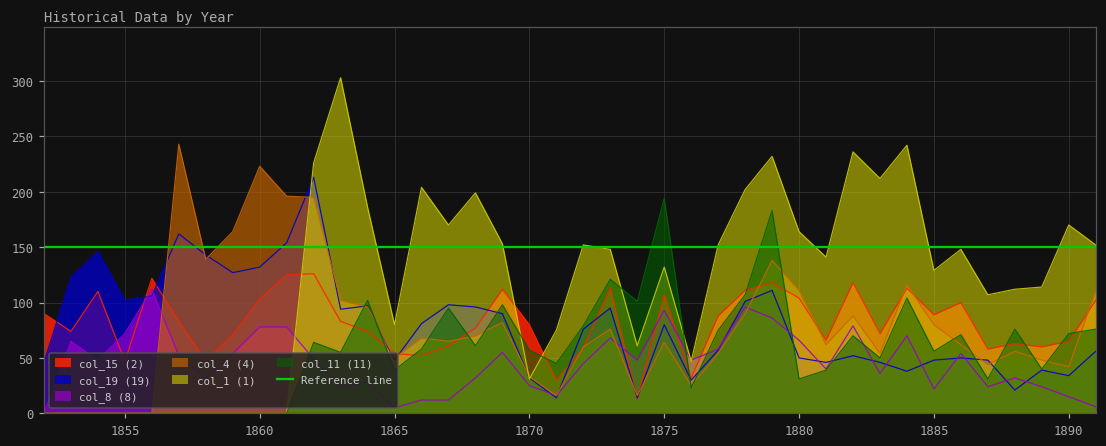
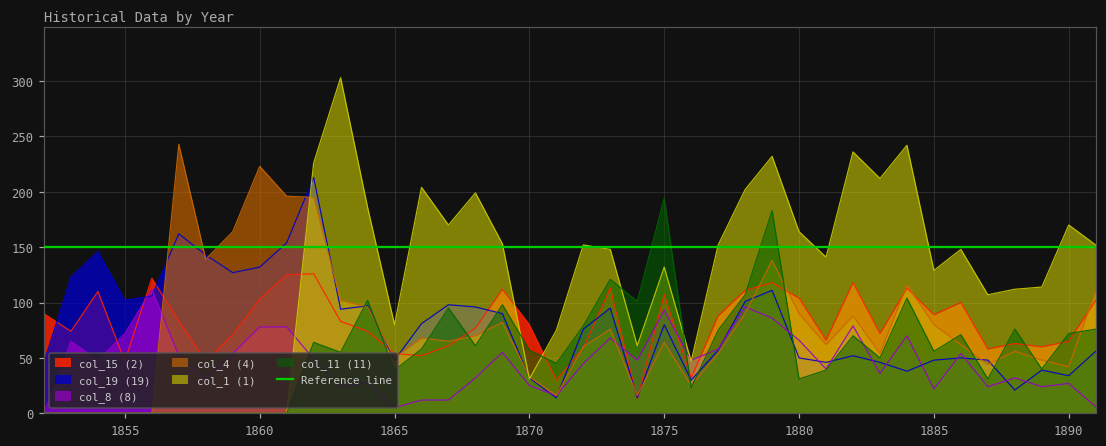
  {
    "col_15 (2)": {
      "1860": 103,
      "1870": 80,
      "1875": 107,
      "1880": 104,
      "1885": 89,
      "1890": 65
    },
    "col_19 (19)": {
      "1855": 102,
      "1860": 132,
      "1875": 80,
      "1880": 50,
      "1885": 48,
      "1890": 34
    },
    "col_8 (8)": {
      "1855": 72,
      "1860": 78,
      "1870": 25,
      "1875": 93,
      "1880": 66,
      "1885": 22,
-     "1890": 15
+     "1890": 27
    },
    "col_4 (4)": {
      "1860": 223,
      "1875": 64,
-     "1880": 111,
+     "1880": 90,
      "1885": 80,
      "1890": 42
    },
    "col_1 (1)": {
      "1865": 80,
      "1875": 132,
      "1880": 164,
      "1885": 129,
      "1890": 170
    },
    "col_11 (11)": {
      "1870": 57,
      "1875": 194,
      "1880": 31,
      "1885": 56,
      "1890": 72
    }
  }
